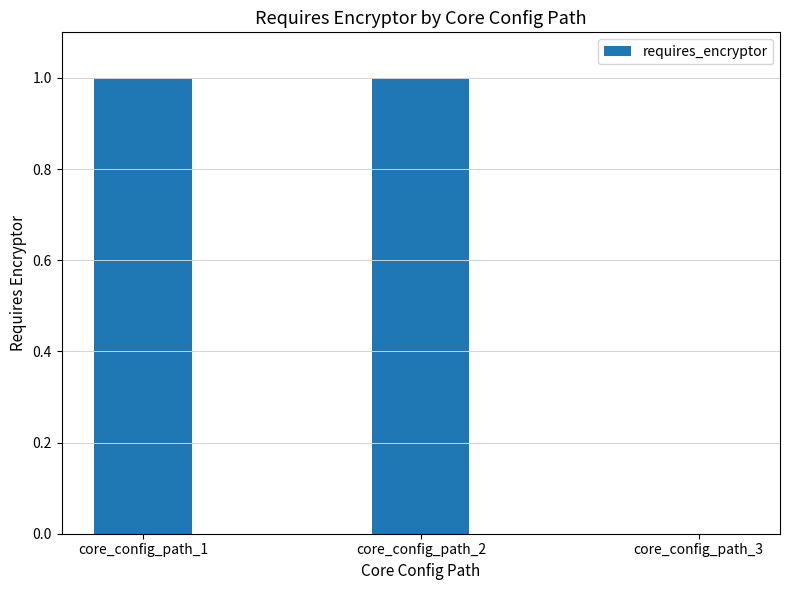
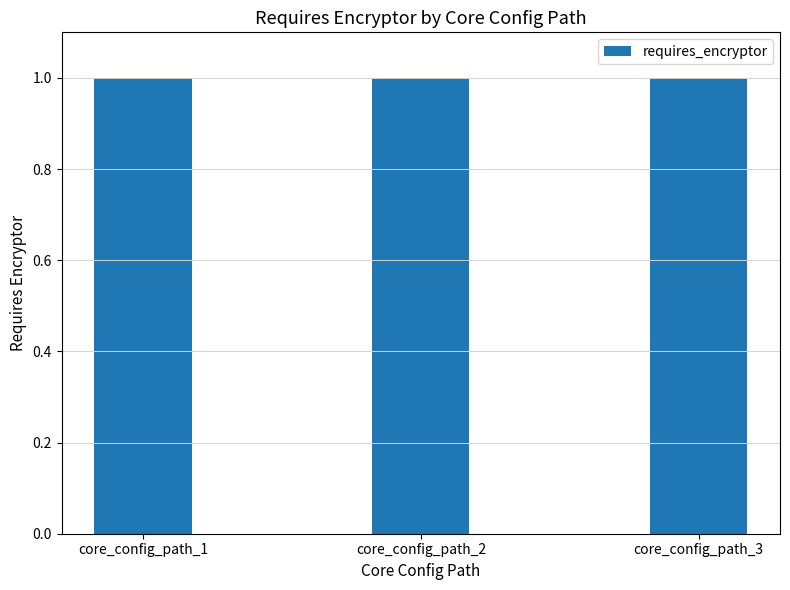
  {
    "core_config_path_1": 1,
    "core_config_path_2": 1,
-   "core_config_path_3": 0
+   "core_config_path_3": 1
  }
